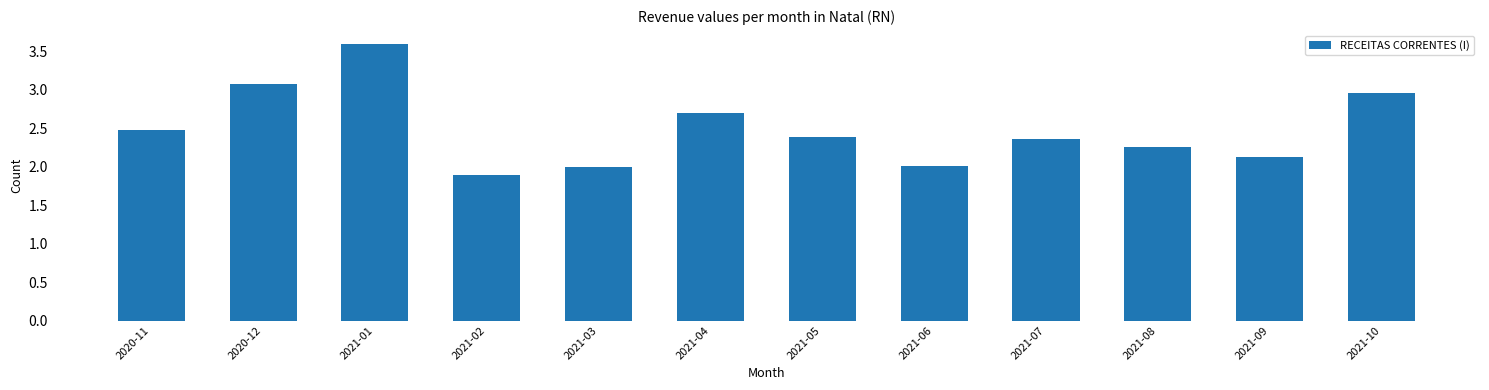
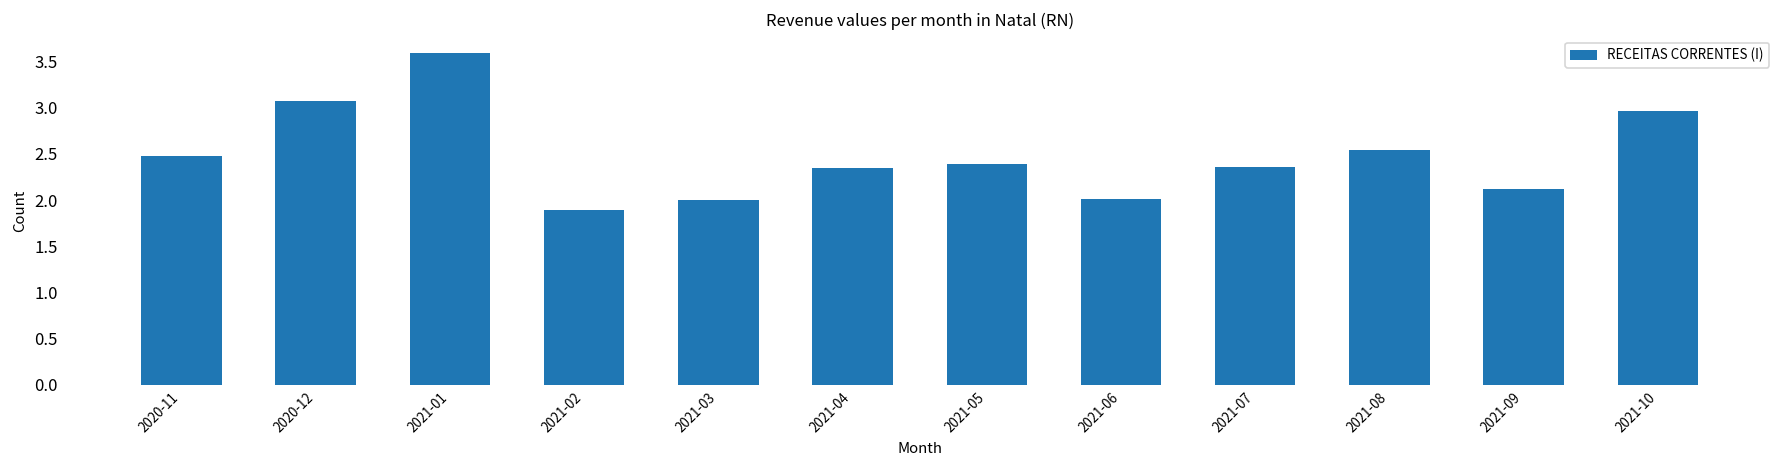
  {
    "2020-11": 2.5,
    "2020-12": 3.1,
    "2021-01": 3.6,
    "2021-02": 1.9,
    "2021-03": 2.0,
-   "2021-04": 2.7,
+   "2021-04": 2.3,
    "2021-05": 2.4,
    "2021-06": 2.0,
    "2021-07": 2.4,
-   "2021-08": 2.3,
+   "2021-08": 2.5,
    "2021-09": 2.1,
    "2021-10": 3.0
  }
